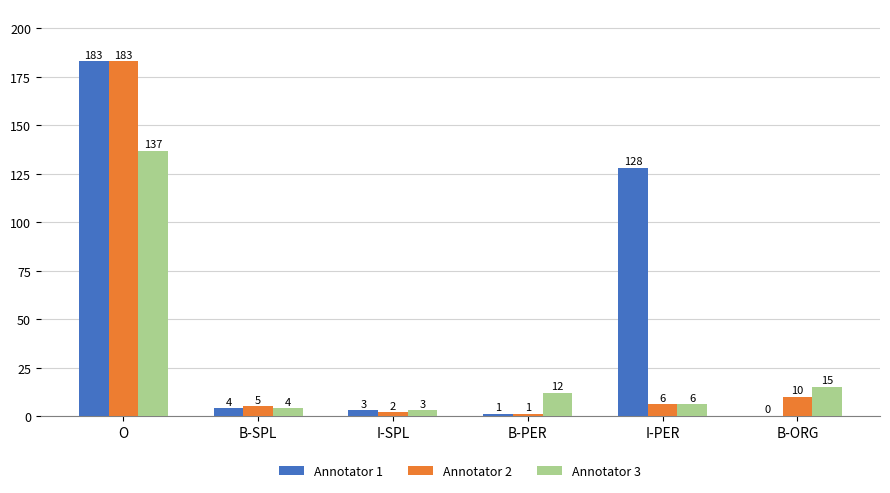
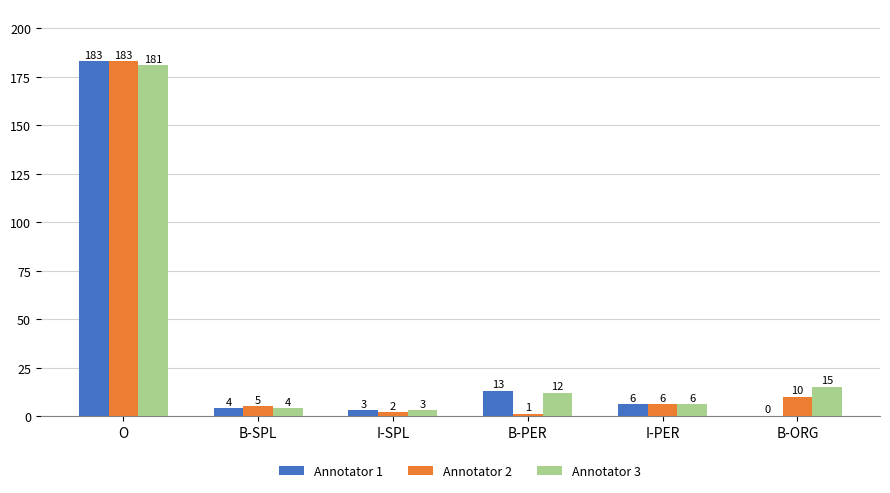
  {
    "Annotator 1": {
      "O": 183,
      "B-SPL": 4,
      "I-SPL": 3,
-     "B-PER": 1,
-     "I-PER": 128,
+     "B-PER": 13,
+     "I-PER": 6,
      "B-ORG": 0
    },
    "Annotator 2": {
      "O": 183,
      "B-SPL": 5,
      "I-SPL": 2,
      "B-PER": 1,
      "I-PER": 6,
      "B-ORG": 10
    },
    "Annotator 3": {
-     "O": 137,
+     "O": 181,
      "B-SPL": 4,
      "I-SPL": 3,
      "B-PER": 12,
      "I-PER": 6,
      "B-ORG": 15
    }
  }
